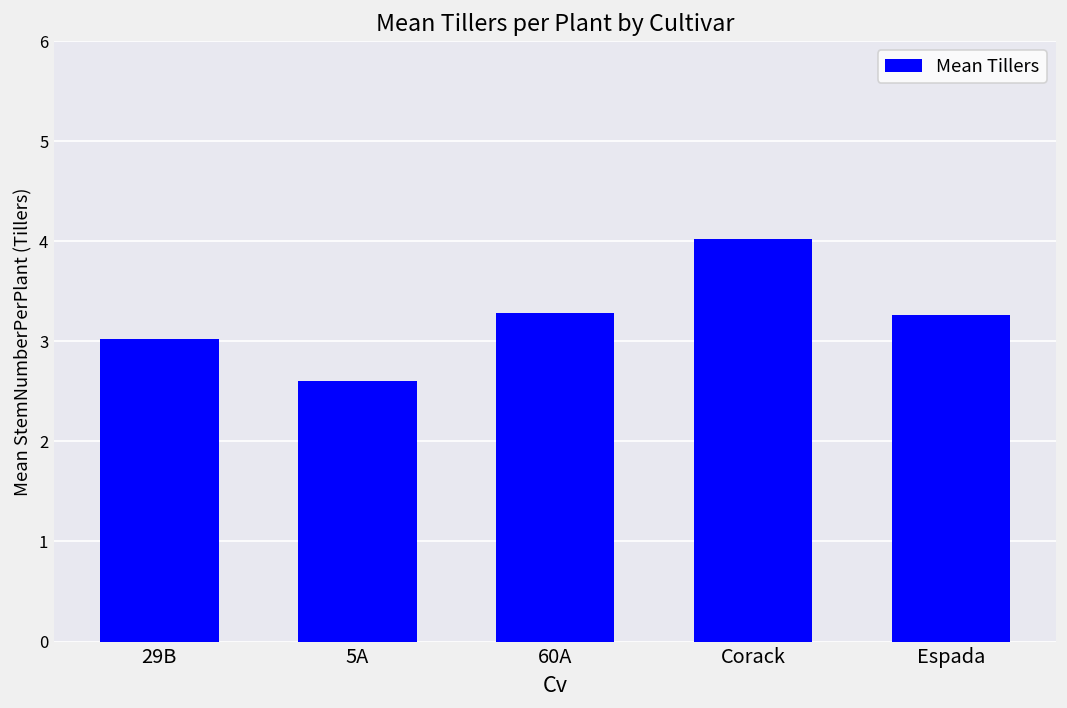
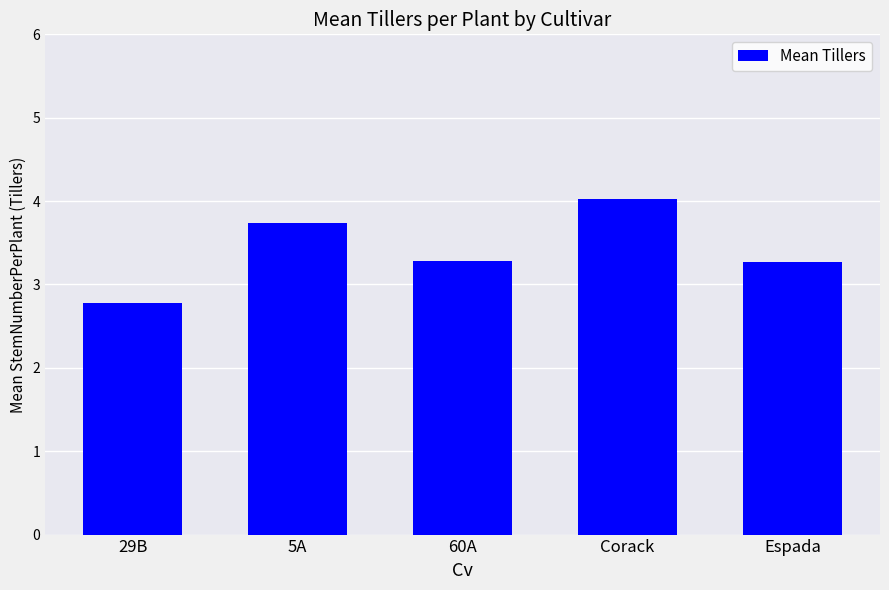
  {
-   "29B": 3.0,
-   "5A": 2.6,
+   "29B": 2.8,
+   "5A": 3.7,
    "60A": 3.3,
    "Corack": 4.0,
    "Espada": 3.3
  }
